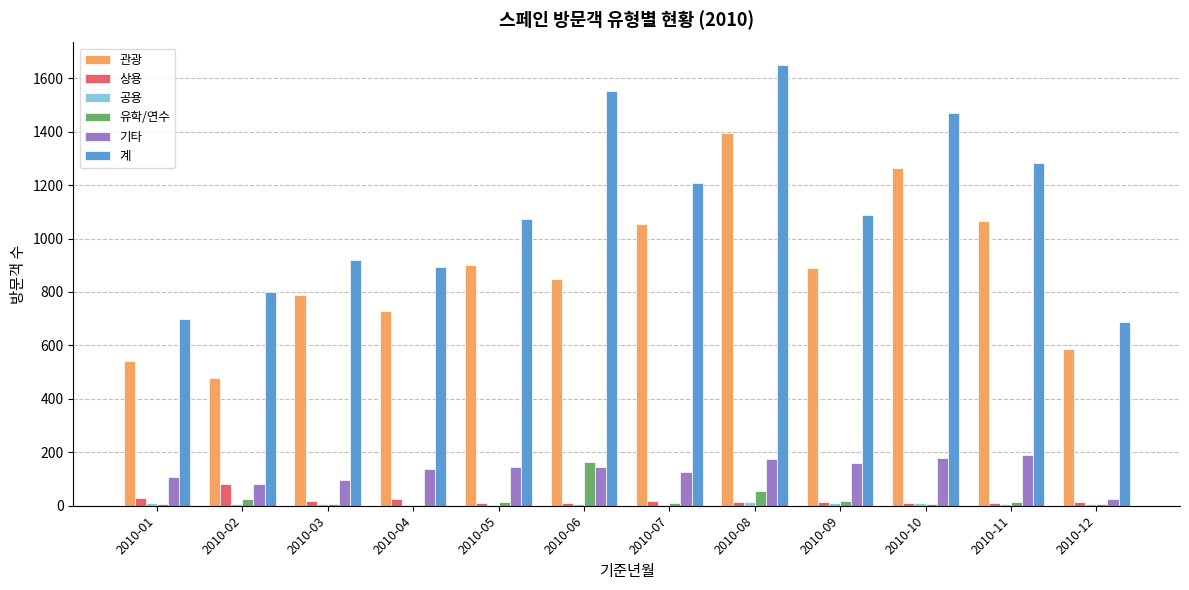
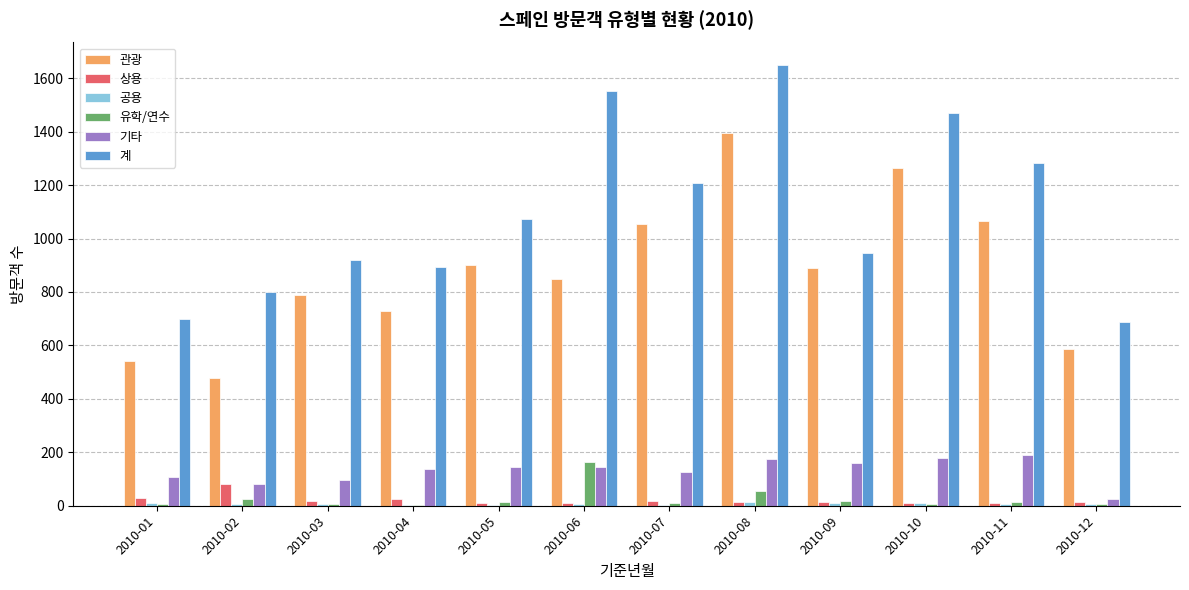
  {
    "관광": {
      "2010-01": 540,
      "2010-02": 480,
      "2010-03": 790,
      "2010-04": 730,
      "2010-05": 900,
      "2010-06": 850,
      "2010-07": 1050,
      "2010-08": 1390,
      "2010-09": 890,
      "2010-10": 1270,
      "2010-11": 1060,
      "2010-12": 590
    },
    "상용": {
      "2010-01": 30,
      "2010-02": 80,
      "2010-03": 20,
      "2010-04": 20,
      "2010-07": 20,
      "2010-08": 10,
      "2010-09": 10,
      "2010-10": 10,
      "2010-12": 10
    },
    "공용": {
      "2010-01": 10,
      "2010-08": 10,
      "2010-09": 10
    },
    "유학/연수": {
      "2010-02": 30,
      "2010-05": 10,
      "2010-06": 160,
      "2010-08": 60,
      "2010-09": 20,
      "2010-11": 20
    },
    "기타": {
      "2010-01": 110,
      "2010-02": 80,
      "2010-03": 100,
      "2010-04": 140,
      "2010-05": 150,
      "2010-06": 150,
      "2010-07": 130,
      "2010-08": 180,
      "2010-09": 160,
      "2010-10": 180,
      "2010-11": 190,
      "2010-12": 30
    },
    "계": {
      "2010-01": 700,
      "2010-02": 800,
      "2010-03": 920,
      "2010-04": 900,
      "2010-05": 1070,
      "2010-06": 1550,
      "2010-07": 1210,
      "2010-08": 1650,
-     "2010-09": 1090,
+     "2010-09": 950,
      "2010-10": 1470,
      "2010-11": 1280,
      "2010-12": 690
    }
  }
